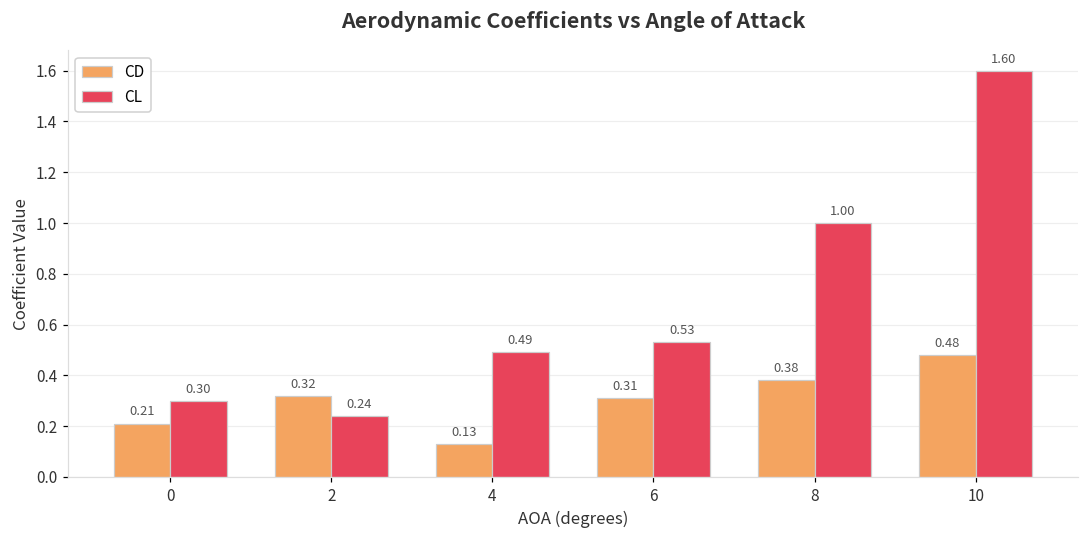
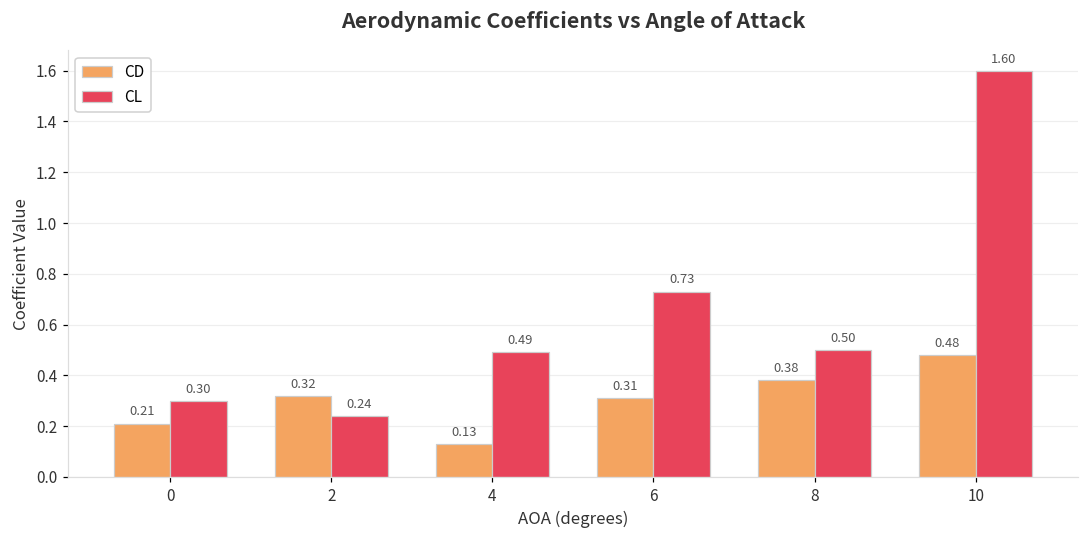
  {
    "CD": {
      "0": 0.21,
      "2": 0.32,
      "4": 0.13,
      "6": 0.31,
      "8": 0.38,
      "10": 0.48
    },
    "CL": {
      "0": 0.30,
      "2": 0.24,
      "4": 0.49,
-     "6": 0.53,
-     "8": 1.00,
+     "6": 0.73,
+     "8": 0.50,
      "10": 1.60
    }
  }
